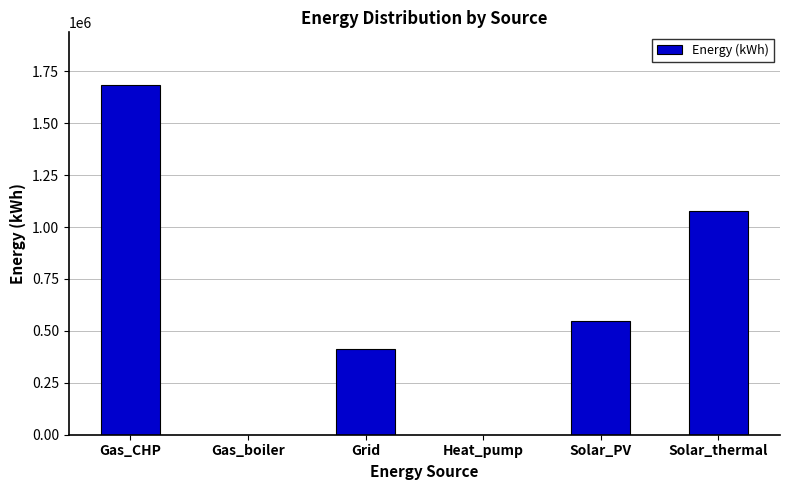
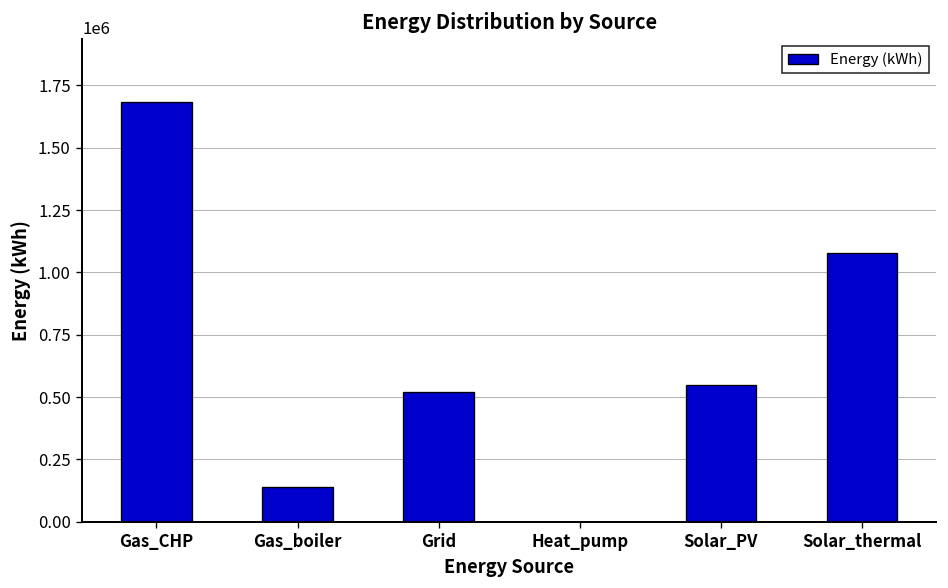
  {
    "Gas_CHP": 1680000,
-   "Gas_boiler": 0,
-   "Grid": 410000,
+   "Gas_boiler": 140000,
+   "Grid": 520000,
    "Heat_pump": 0,
    "Solar_PV": 550000,
    "Solar_thermal": 1080000
  }
